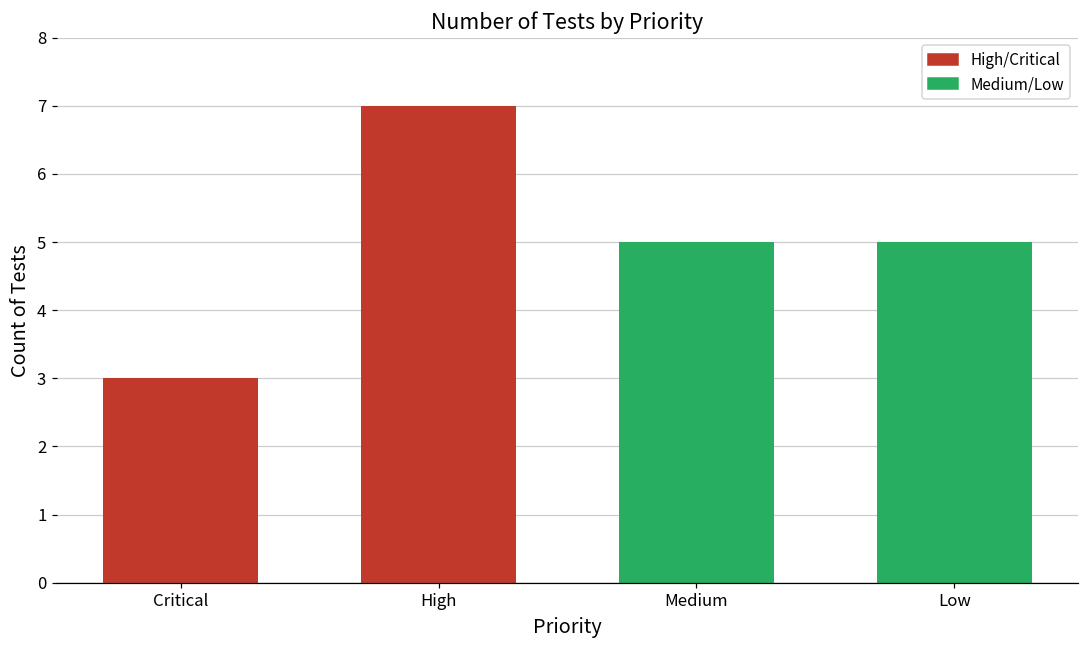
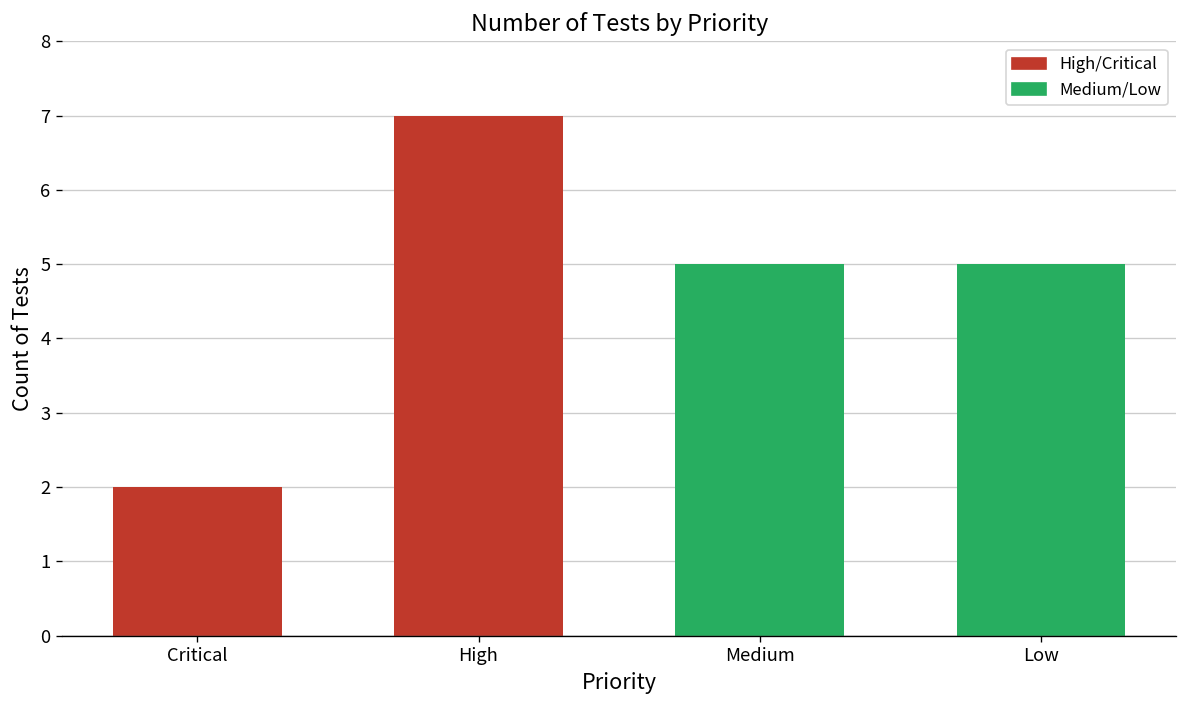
  {
-   "Critical": 3,
+   "Critical": 2,
    "High": 7,
    "Medium": 5,
    "Low": 5
  }
